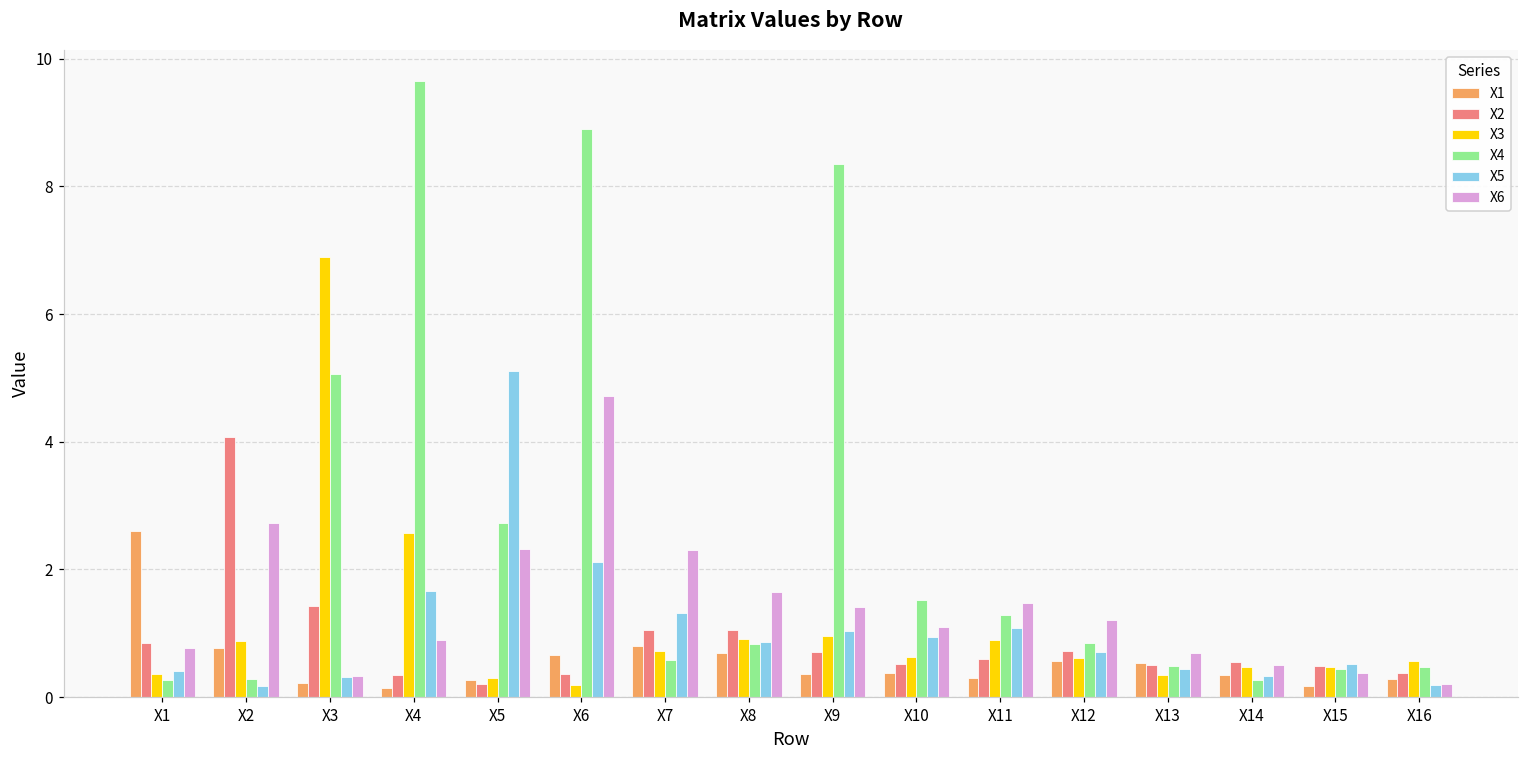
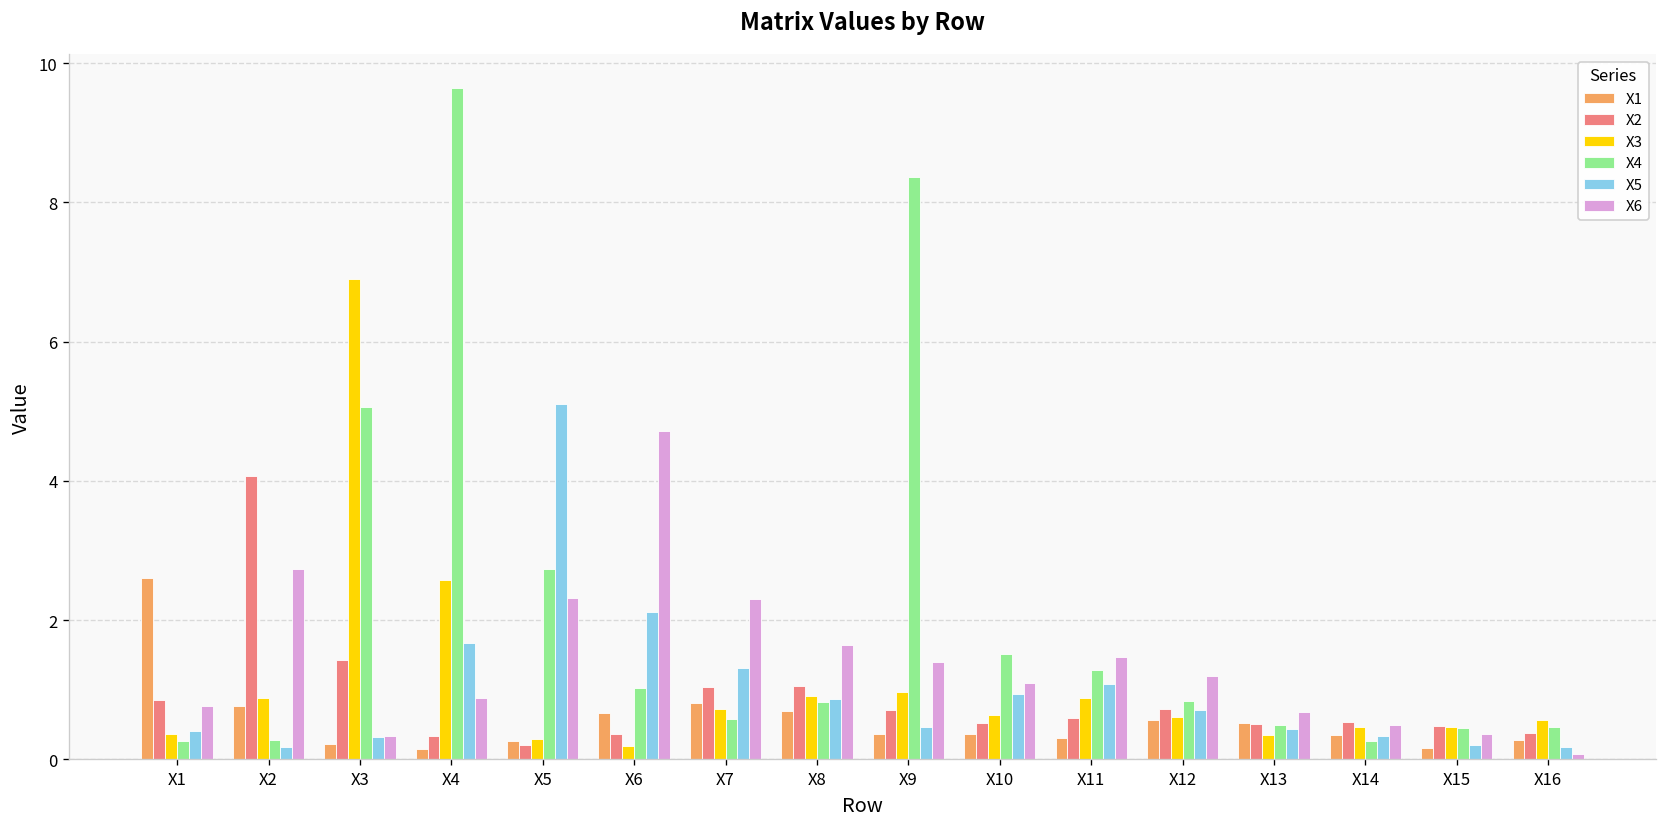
  {
    "X3": {
      "X1": 0.4,
      "X2": 0.9,
      "X3": 6.9,
      "X4": 2.6,
      "X5": 0.3,
      "X6": 0.2,
      "X7": 0.7,
      "X8": 0.9,
      "X9": 1.0,
      "X10": 0.6,
      "X11": 0.9,
      "X12": 0.6,
      "X13": 0.3,
      "X14": 0.5,
      "X15": 0.5,
      "X16": 0.6
    },
    "X4": {
      "X1": 0.3,
      "X2": 0.3,
      "X3": 5.1,
      "X4": 9.6,
      "X5": 2.7,
-     "X6": 8.9,
+     "X6": 1.0,
      "X7": 0.6,
      "X8": 0.8,
      "X9": 8.4,
      "X10": 1.5,
      "X11": 1.3,
      "X12": 0.8,
      "X13": 0.5,
      "X14": 0.3,
      "X15": 0.4,
      "X16": 0.5
    },
    "X5": {
      "X1": 0.4,
      "X2": 0.2,
      "X3": 0.3,
      "X4": 1.7,
      "X5": 5.1,
      "X6": 2.1,
      "X7": 1.3,
      "X8": 0.9,
-     "X9": 1.0,
+     "X9": 0.5,
      "X10": 0.9,
      "X11": 1.1,
      "X12": 0.7,
      "X13": 0.4,
      "X14": 0.3,
-     "X15": 0.5,
+     "X15": 0.2,
      "X16": 0.2
    },
    "X6": {
      "X1": 0.8,
      "X2": 2.7,
      "X3": 0.3,
      "X4": 0.9,
      "X5": 2.3,
      "X6": 4.7,
      "X7": 2.3,
      "X8": 1.6,
      "X9": 1.4,
      "X10": 1.1,
      "X11": 1.5,
      "X12": 1.2,
      "X13": 0.7,
      "X14": 0.5,
      "X15": 0.4,
-     "X16": 0.2
+     "X16": 0.1
    }
  }
